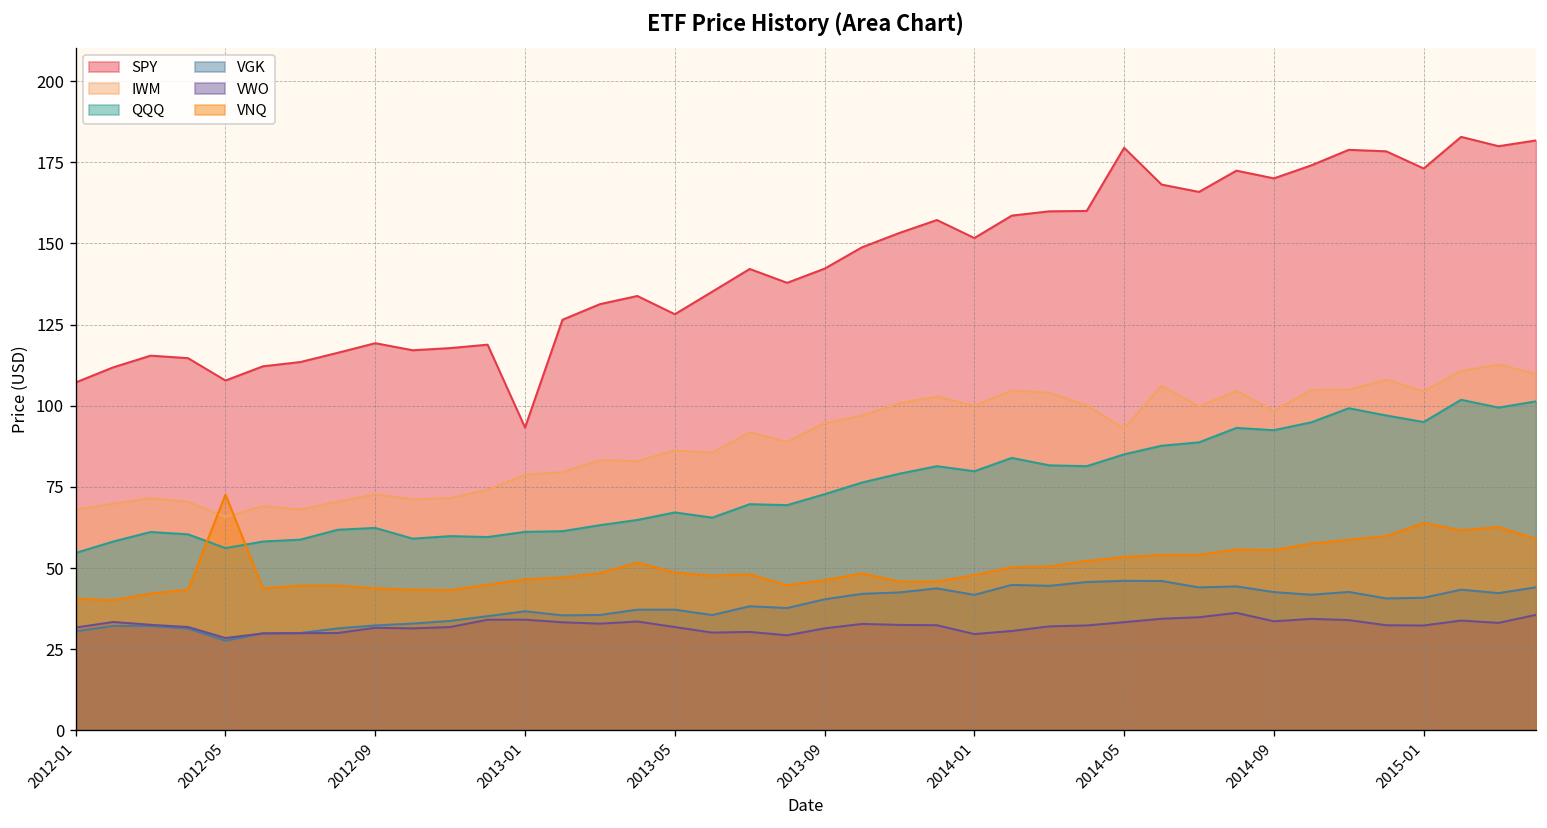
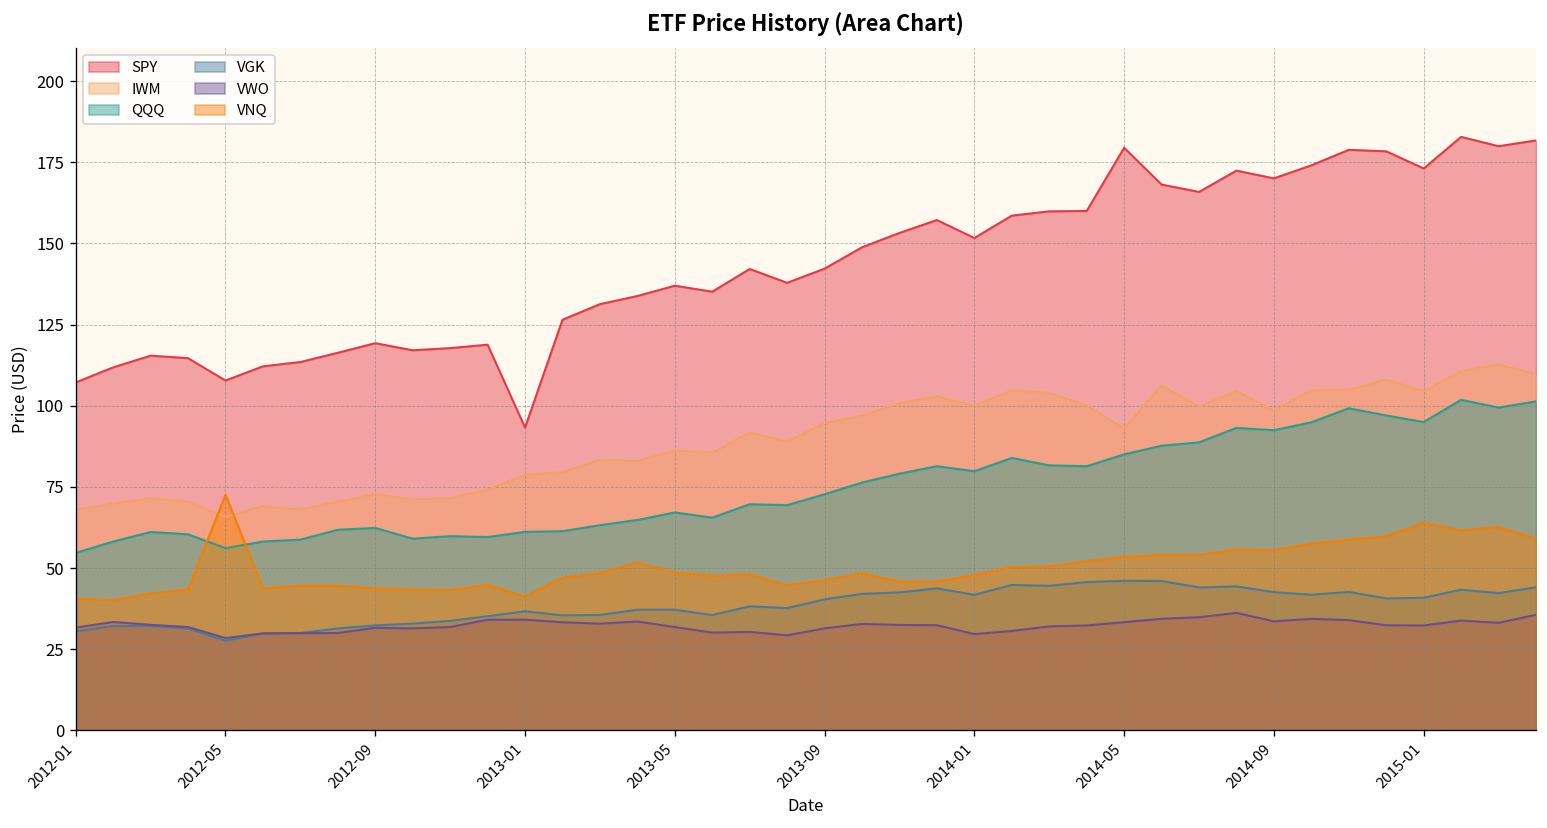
  {
    "SPY": {
      "2012-01": 107,
      "2012-05": 108,
      "2012-09": 119,
      "2013-01": 93,
-     "2013-05": 128,
+     "2013-05": 137,
      "2013-09": 142,
      "2014-01": 152,
      "2014-05": 179,
      "2014-09": 170,
      "2015-01": 173
    },
    "IWM": {
      "2012-01": 68,
      "2012-05": 66,
      "2012-09": 73,
      "2013-01": 79,
      "2013-05": 86,
      "2013-09": 95,
      "2014-01": 100,
      "2014-05": 93,
      "2014-09": 98,
      "2015-01": 105
    },
    "VNQ": {
      "2012-01": 41,
      "2012-05": 73,
      "2012-09": 44,
-     "2013-01": 47,
+     "2013-01": 41,
      "2013-05": 49,
      "2013-09": 46,
      "2014-01": 48,
      "2014-05": 53,
      "2014-09": 56,
      "2015-01": 64
    }
  }
